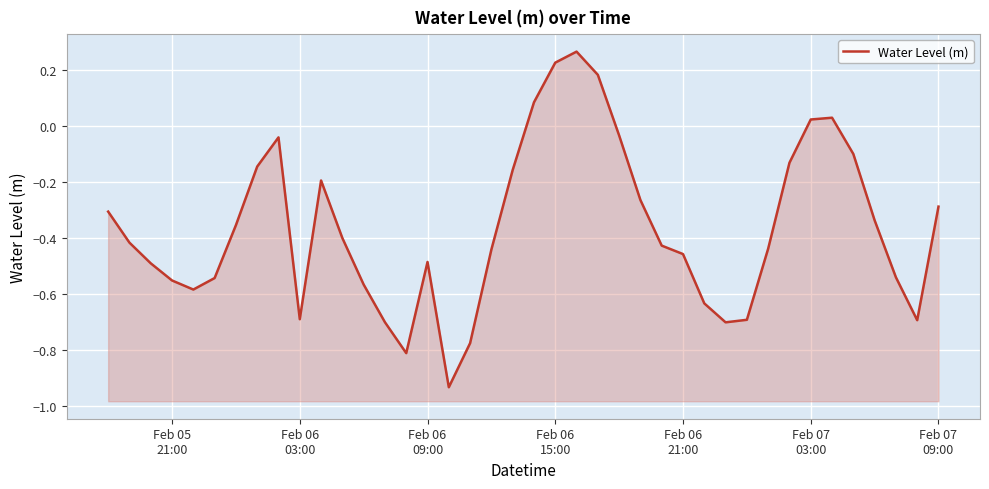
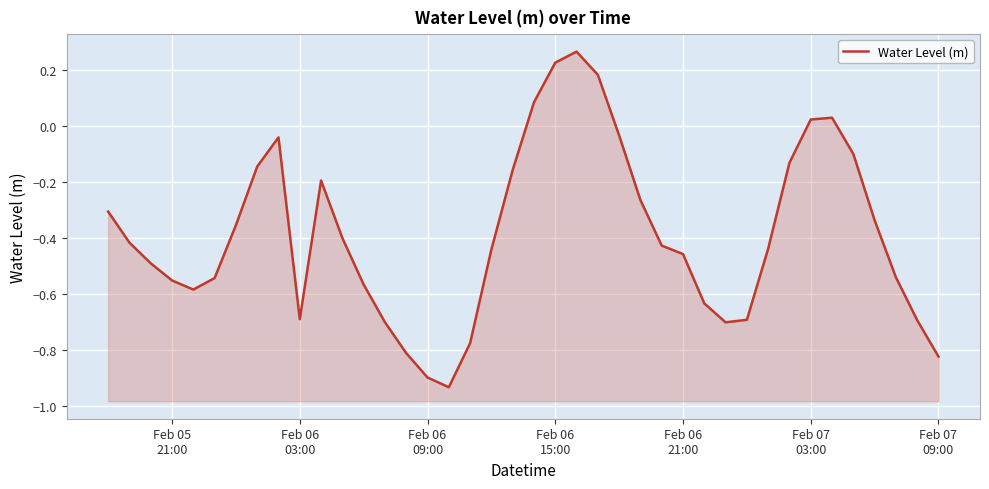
  {
    "Feb 05 21:00": -0.55,
    "Feb 06 03:00": -0.69,
-   "Feb 06 09:00": -0.49,
+   "Feb 06 09:00": -0.90,
    "Feb 06 15:00": 0.23,
    "Feb 06 21:00": -0.46,
    "Feb 07 03:00": 0.02,
-   "Feb 07 09:00": -0.29
+   "Feb 07 09:00": -0.82
  }
